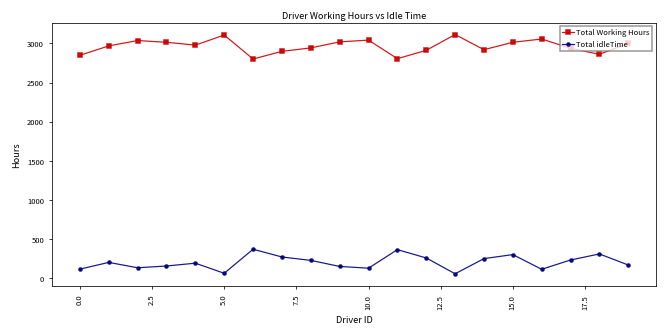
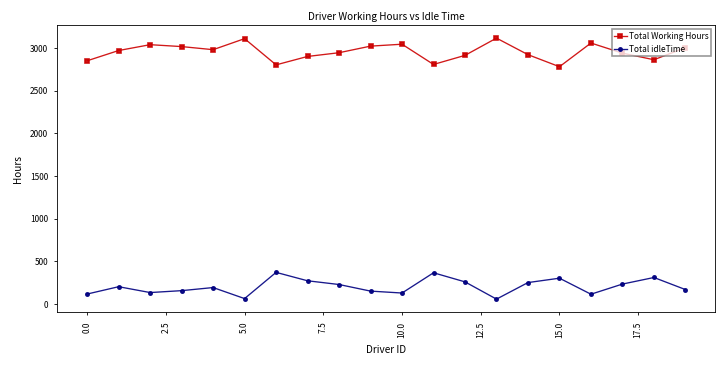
  {
    "Total Working Hours": {
      "0.0": 2800,
      "5.0": 3100,
      "10.0": 3000,
-     "15.0": 3000
+     "15.0": 2800
    },
    "Total idleTime": {
      "0.0": 100,
      "5.0": 100,
      "10.0": 100,
      "15.0": 300
    }
  }
